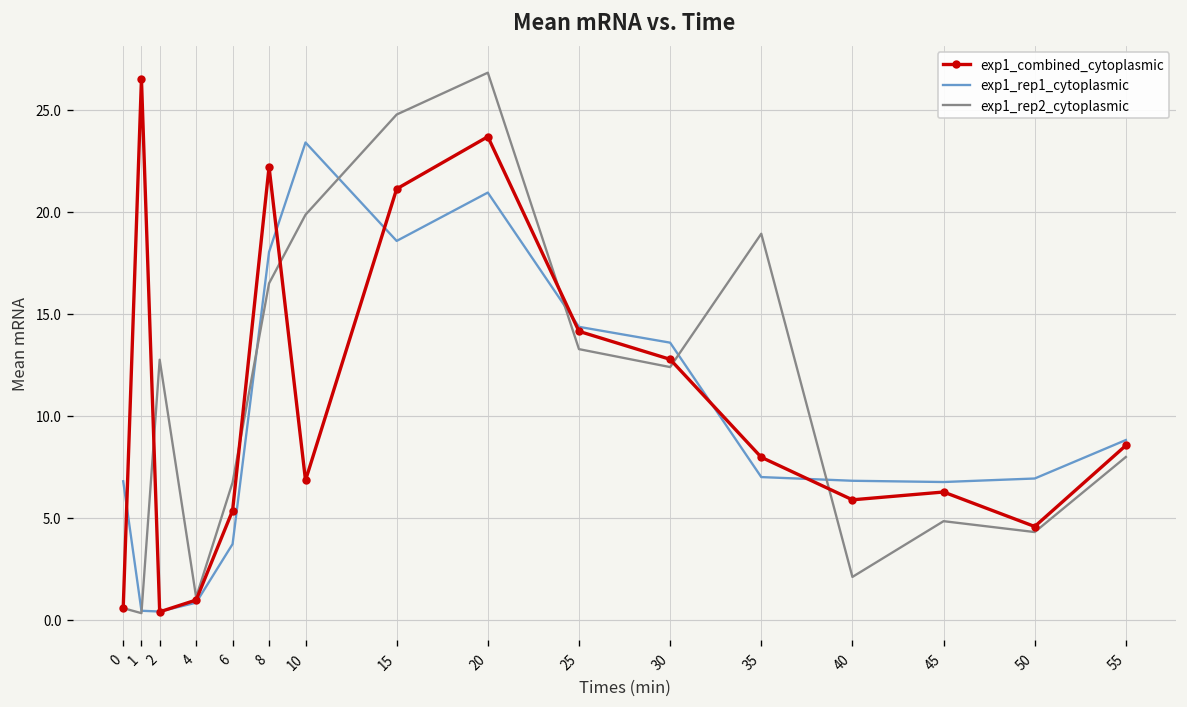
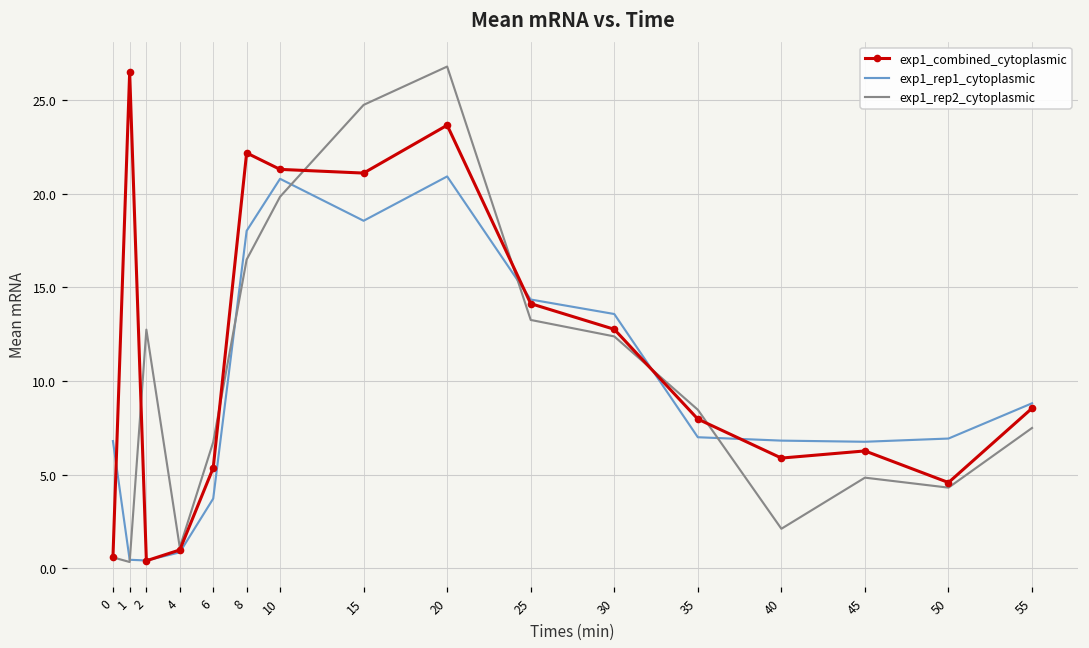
  {
    "exp1_combined_cytoplasmic": {
      "1": 26.5,
      "6": 5.4,
      "8": 22.2,
-     "10": 6.8,
+     "10": 21.3,
      "15": 21.1,
      "20": 23.7,
      "25": 14.1,
      "30": 12.8,
      "35": 8.0,
      "40": 5.9,
      "45": 6.3,
      "50": 4.6,
      "55": 8.5
    },
    "exp1_rep1_cytoplasmic": {
      "0": 6.8,
      "6": 3.7,
      "8": 18.0,
-     "10": 23.4,
+     "10": 20.8,
      "15": 18.6,
      "20": 20.9,
      "25": 14.4,
      "30": 13.6,
      "35": 7.0,
      "40": 6.8,
      "45": 6.8,
      "50": 6.9,
      "55": 8.8
    },
    "exp1_rep2_cytoplasmic": {
      "2": 12.7,
      "6": 6.7,
      "8": 16.5,
      "10": 19.8,
      "15": 24.8,
      "20": 26.8,
      "25": 13.3,
      "30": 12.4,
-     "35": 18.9,
+     "35": 8.5,
      "40": 2.1,
      "45": 4.8,
      "50": 4.3,
-     "55": 8.0
+     "55": 7.5
    }
  }
